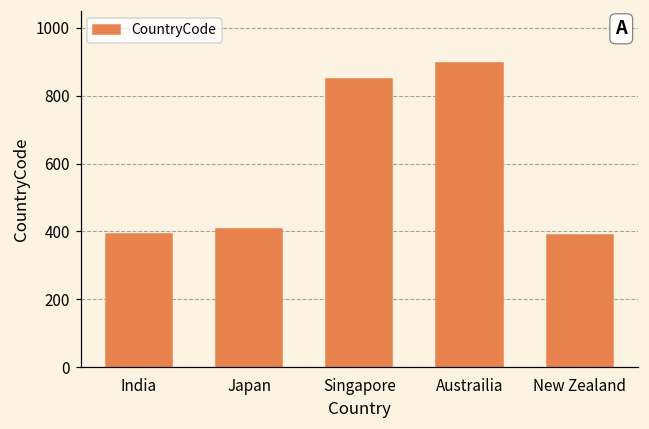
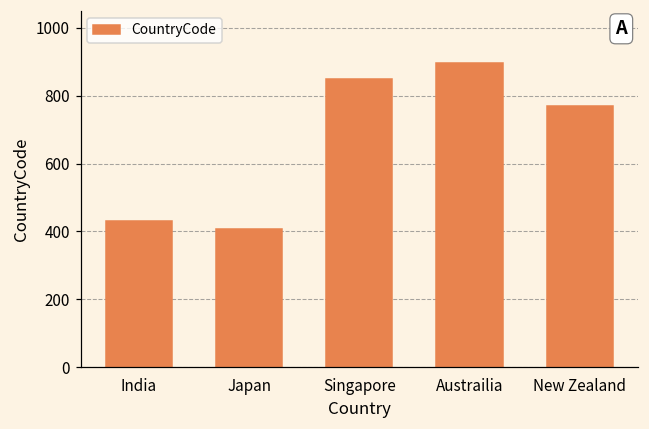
  {
-   "India": 390,
+   "India": 430,
    "Japan": 410,
    "Singapore": 850,
    "Austrailia": 900,
-   "New Zealand": 390
+   "New Zealand": 770
  }
